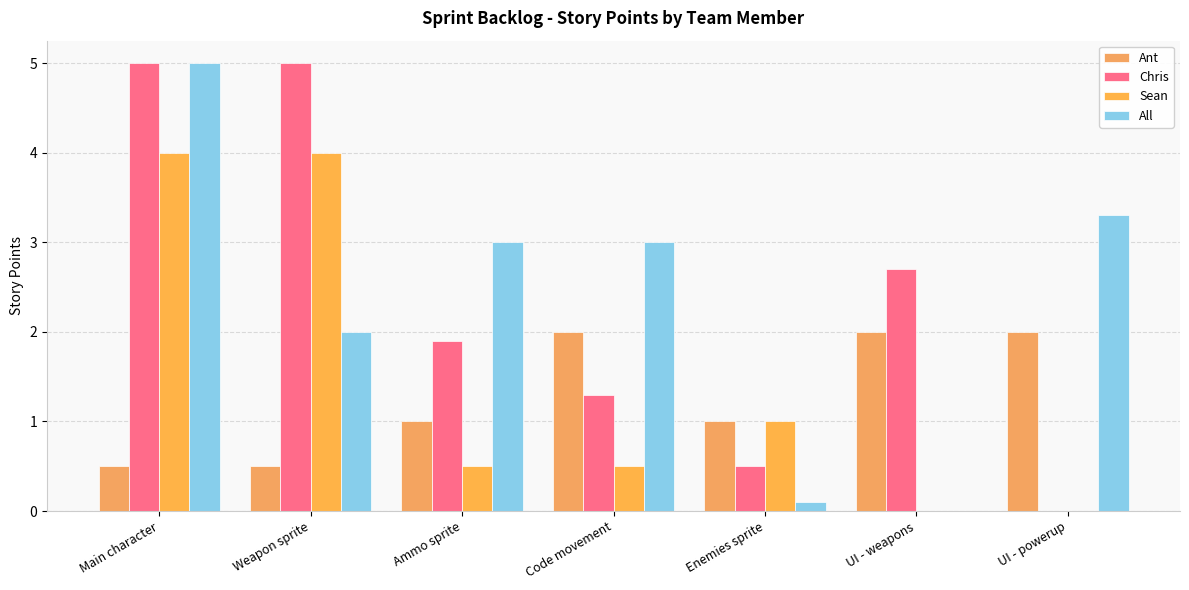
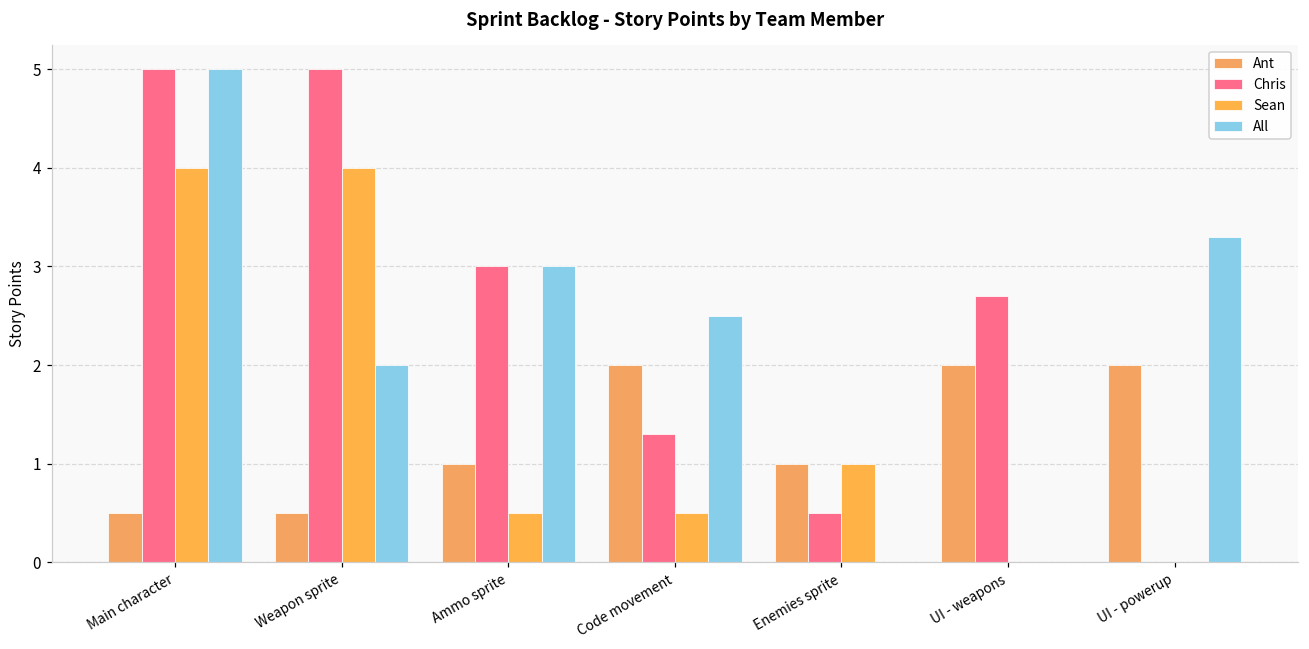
  {
    "Chris": {
      "Main character": 5.0,
      "Weapon sprite": 5.0,
-     "Ammo sprite": 1.9,
+     "Ammo sprite": 3.0,
      "Code movement": 1.3,
      "Enemies sprite": 0.5,
      "UI - weapons": 2.7,
      "UI - powerup": 0.0
    },
    "All": {
      "Main character": 5.0,
      "Weapon sprite": 2.0,
      "Ammo sprite": 3.0,
-     "Code movement": 3.0,
-     "Enemies sprite": 0.1,
+     "Code movement": 2.5,
+     "Enemies sprite": 0.0,
      "UI - weapons": 0.0,
      "UI - powerup": 3.3
    }
  }
